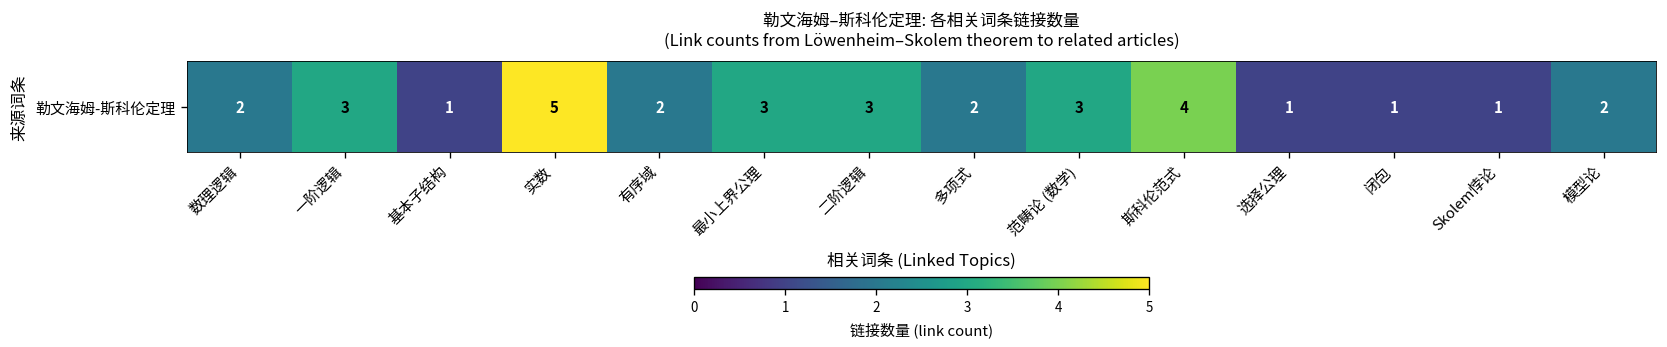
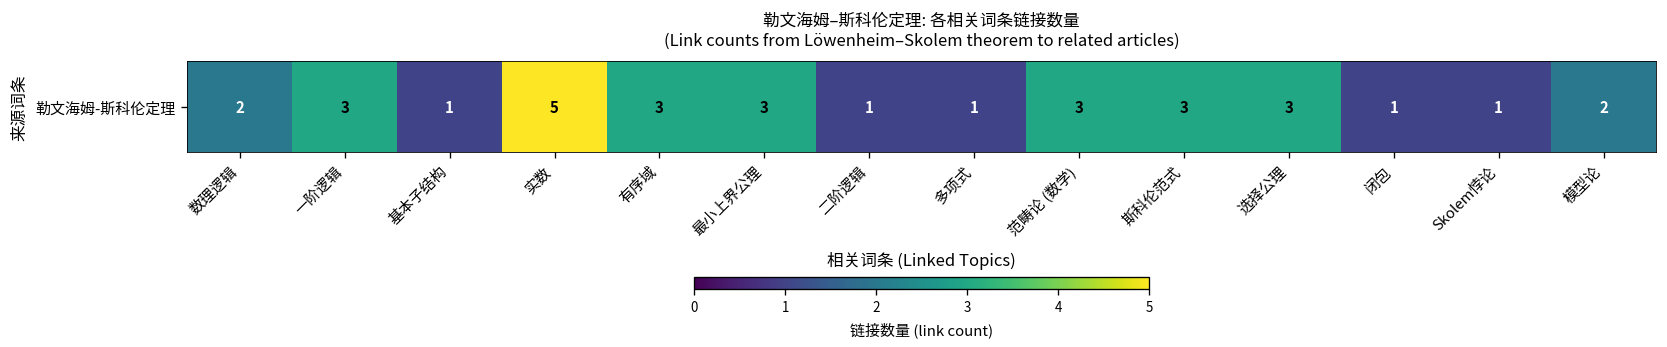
  {
    "勒文海姆-斯科伦定理": {
      "数理逻辑": 2,
      "一阶逻辑": 3,
      "基本子结构": 1,
      "实数": 5,
-     "有序域": 2,
+     "有序域": 3,
      "最小上界公理": 3,
-     "二阶逻辑": 3,
-     "多项式": 2,
+     "二阶逻辑": 1,
+     "多项式": 1,
      "范畴论 (数学)": 3,
-     "斯科伦范式": 4,
-     "选择公理": 1,
+     "斯科伦范式": 3,
+     "选择公理": 3,
      "闭包": 1,
      "Skolem悖论": 1,
      "模型论": 2
    }
  }
